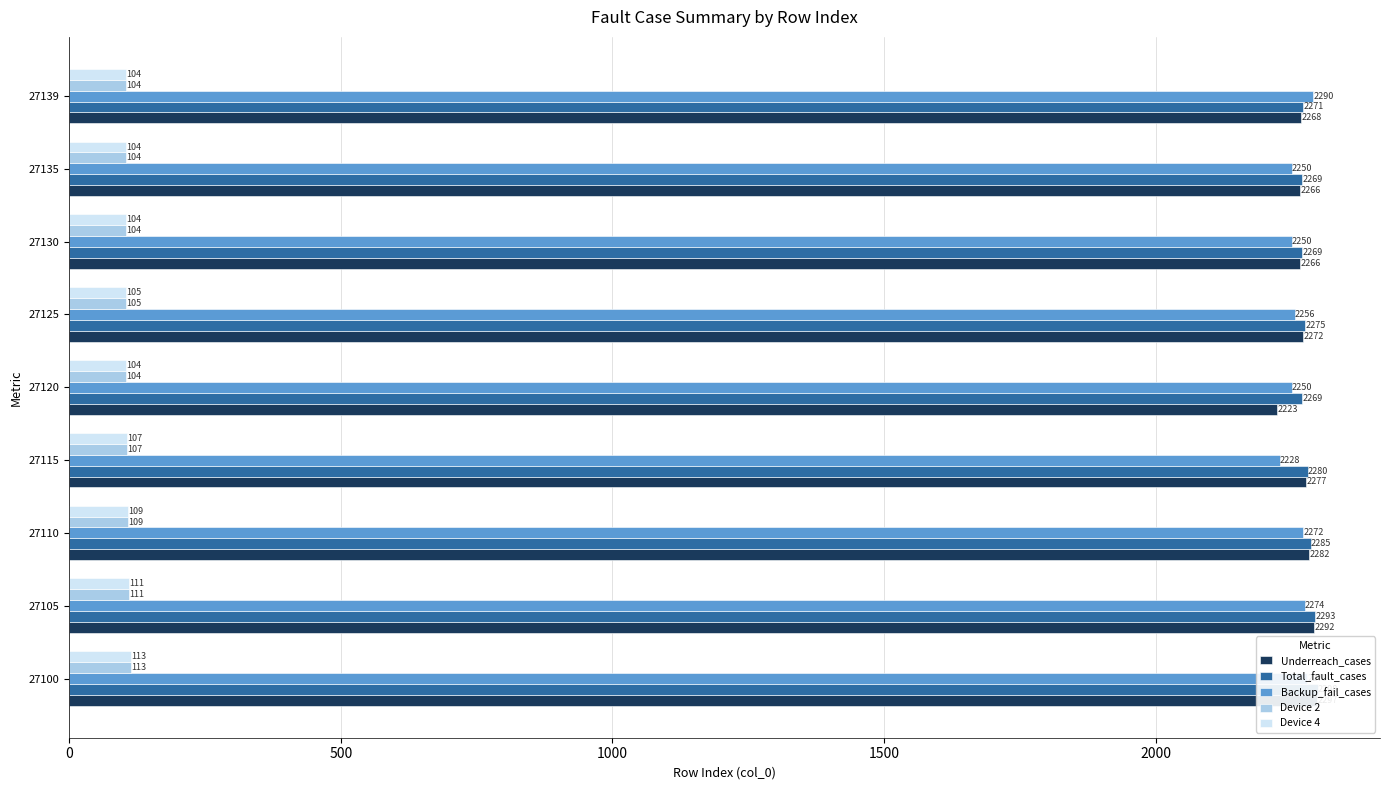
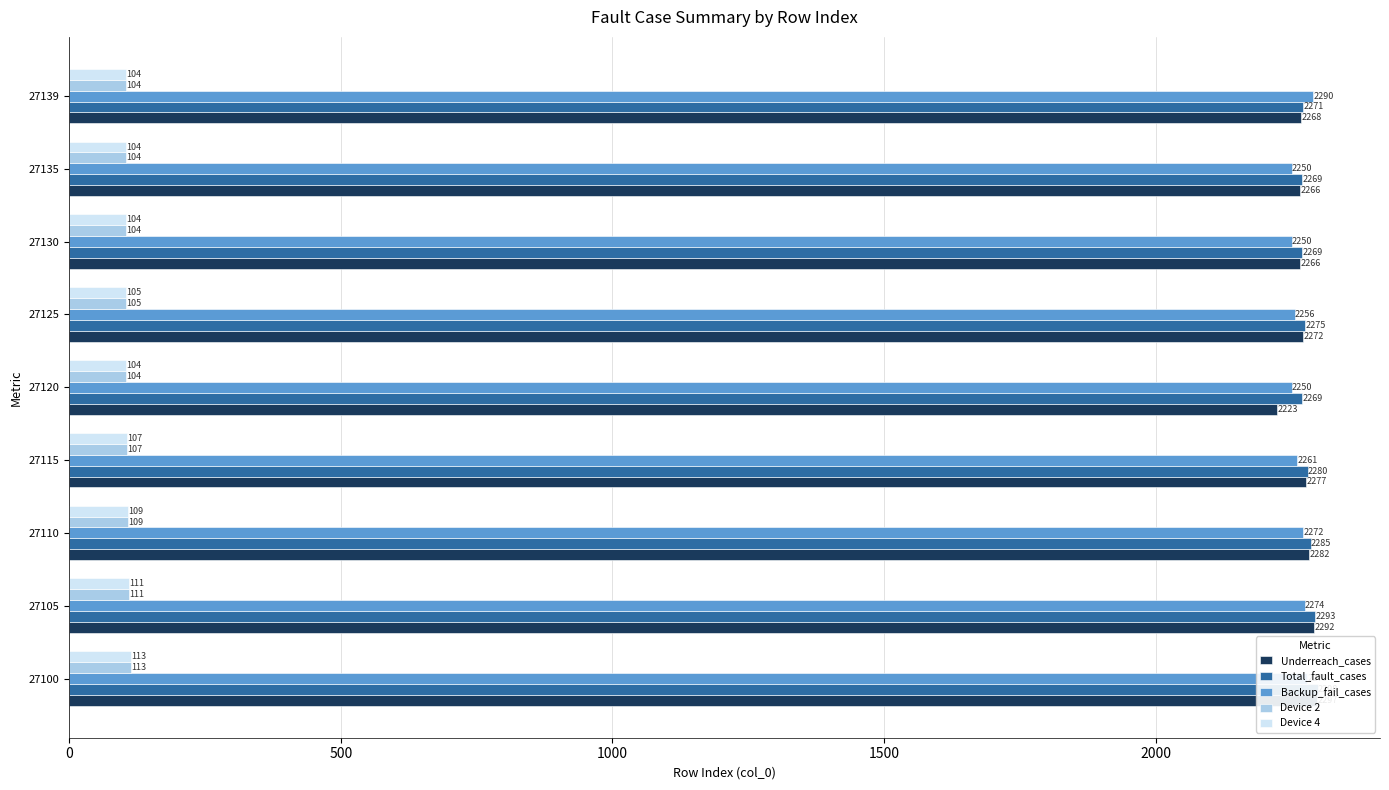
  {
    "Underreach_cases": {
      "27139": 2268,
      "27135": 2266,
      "27130": 2266,
      "27125": 2272,
      "27120": 2223,
      "27115": 2277,
      "27110": 2282,
      "27105": 2292
    },
    "Total_fault_cases": {
      "27139": 2271,
      "27135": 2269,
      "27130": 2269,
      "27125": 2275,
      "27120": 2269,
      "27115": 2280,
      "27110": 2285,
      "27105": 2293
    },
    "Backup_fail_cases": {
      "27139": 2290,
      "27135": 2250,
      "27130": 2250,
      "27125": 2256,
      "27120": 2250,
-     "27115": 2228,
+     "27115": 2261,
      "27110": 2272,
      "27105": 2274
    }
  }
